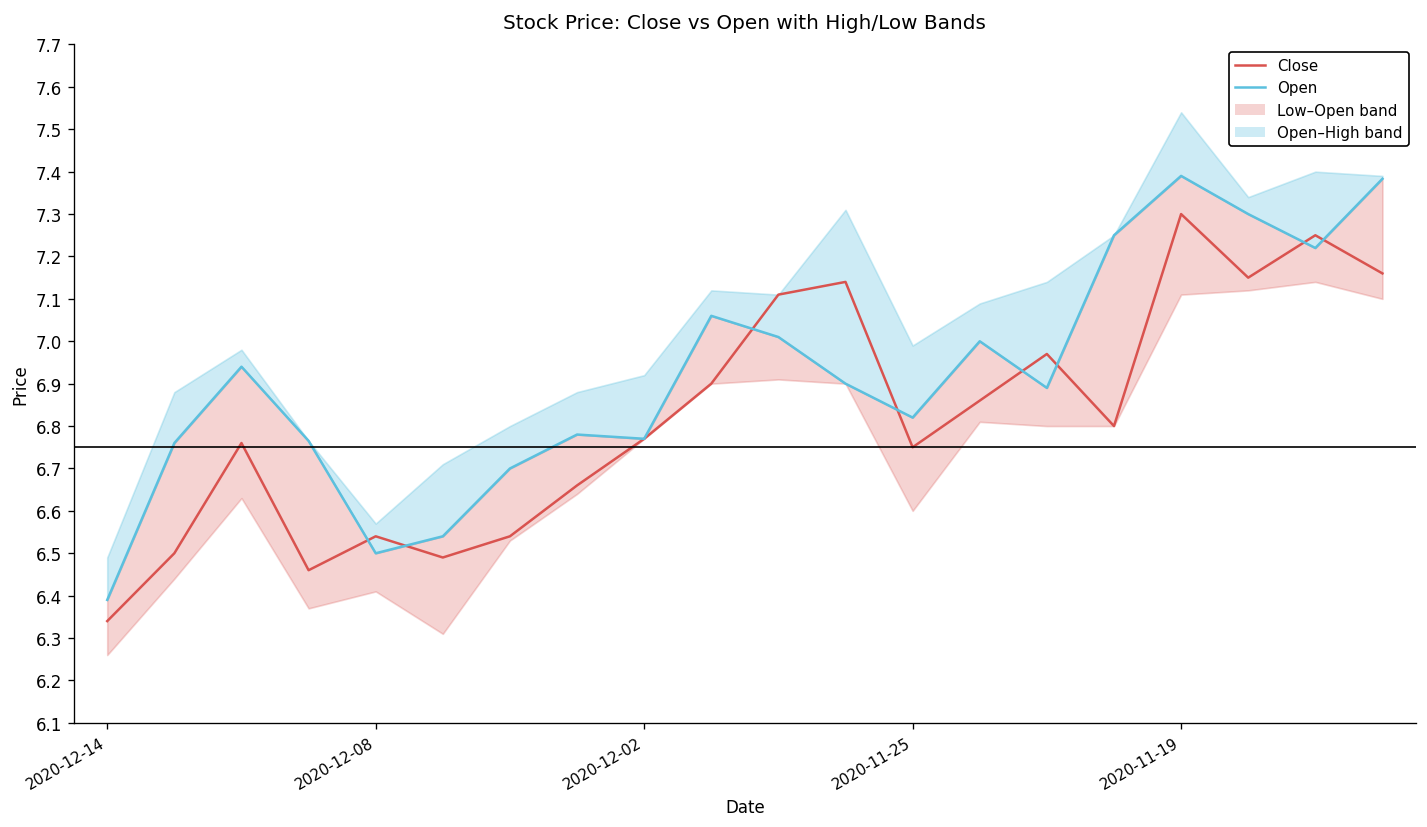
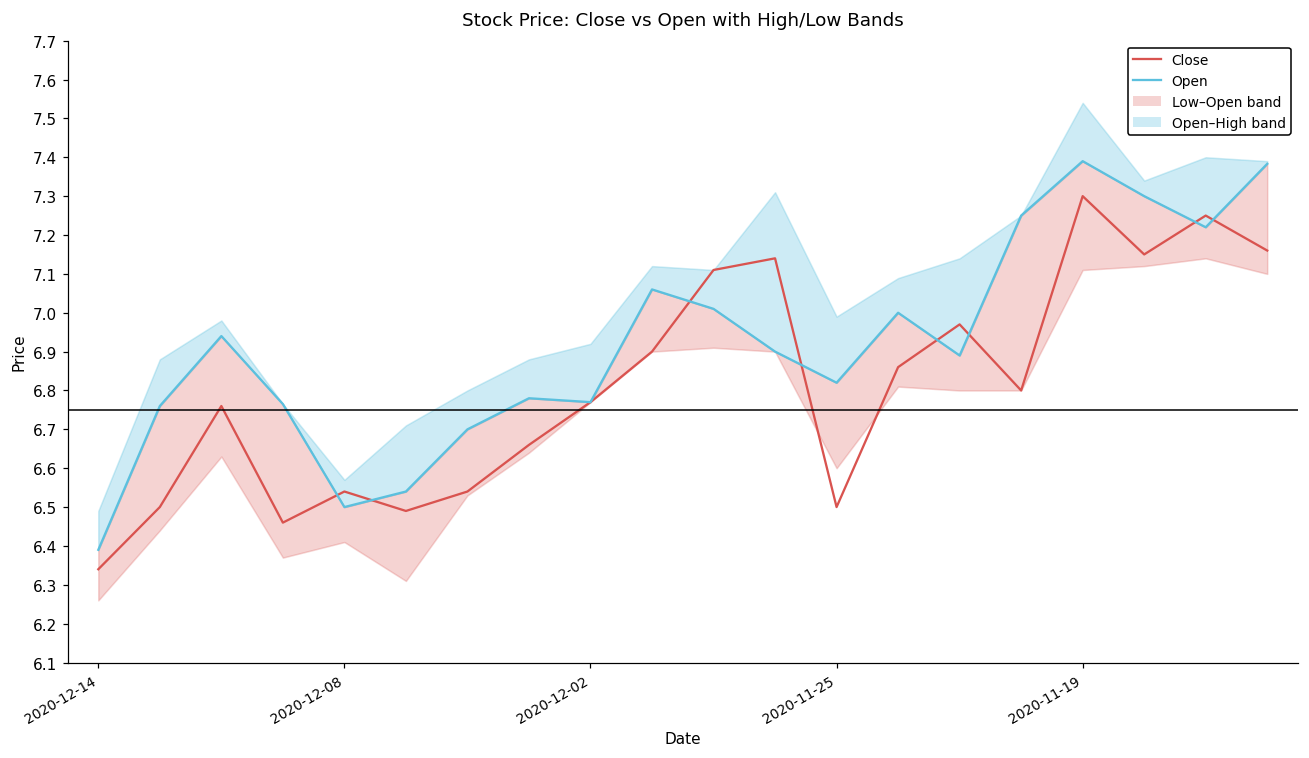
  {
    "Close": {
      "2020-12-14": 6.34,
      "2020-12-08": 6.54,
-     "2020-11-25": 6.75,
+     "2020-11-25": 6.50,
      "2020-11-19": 7.30
    }
  }
